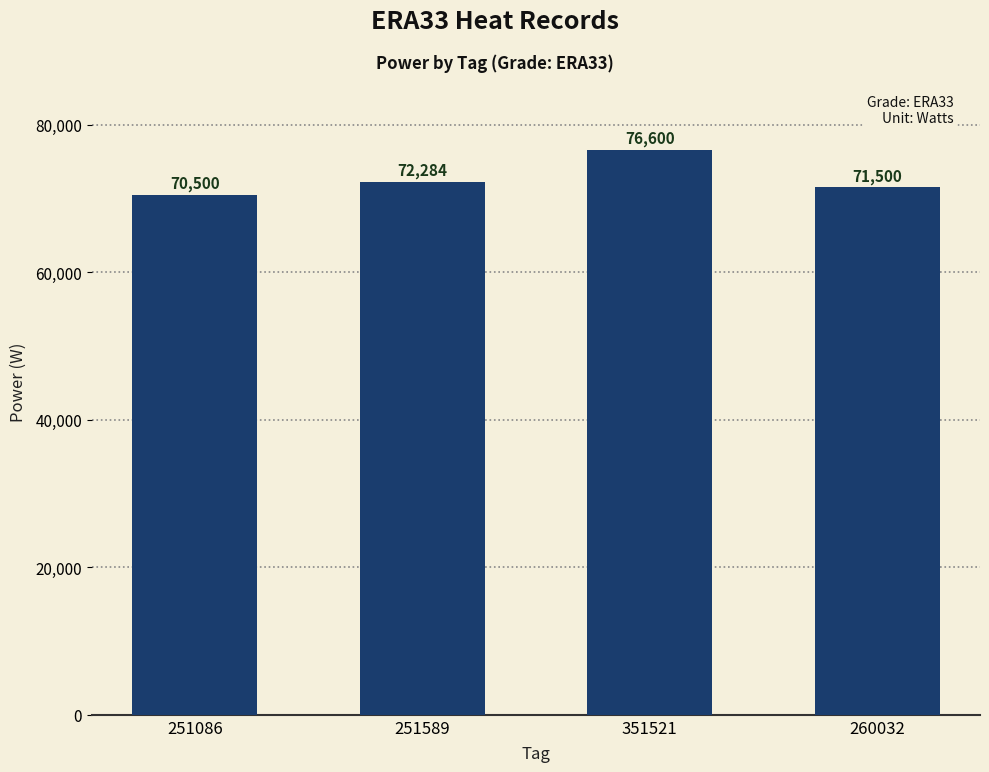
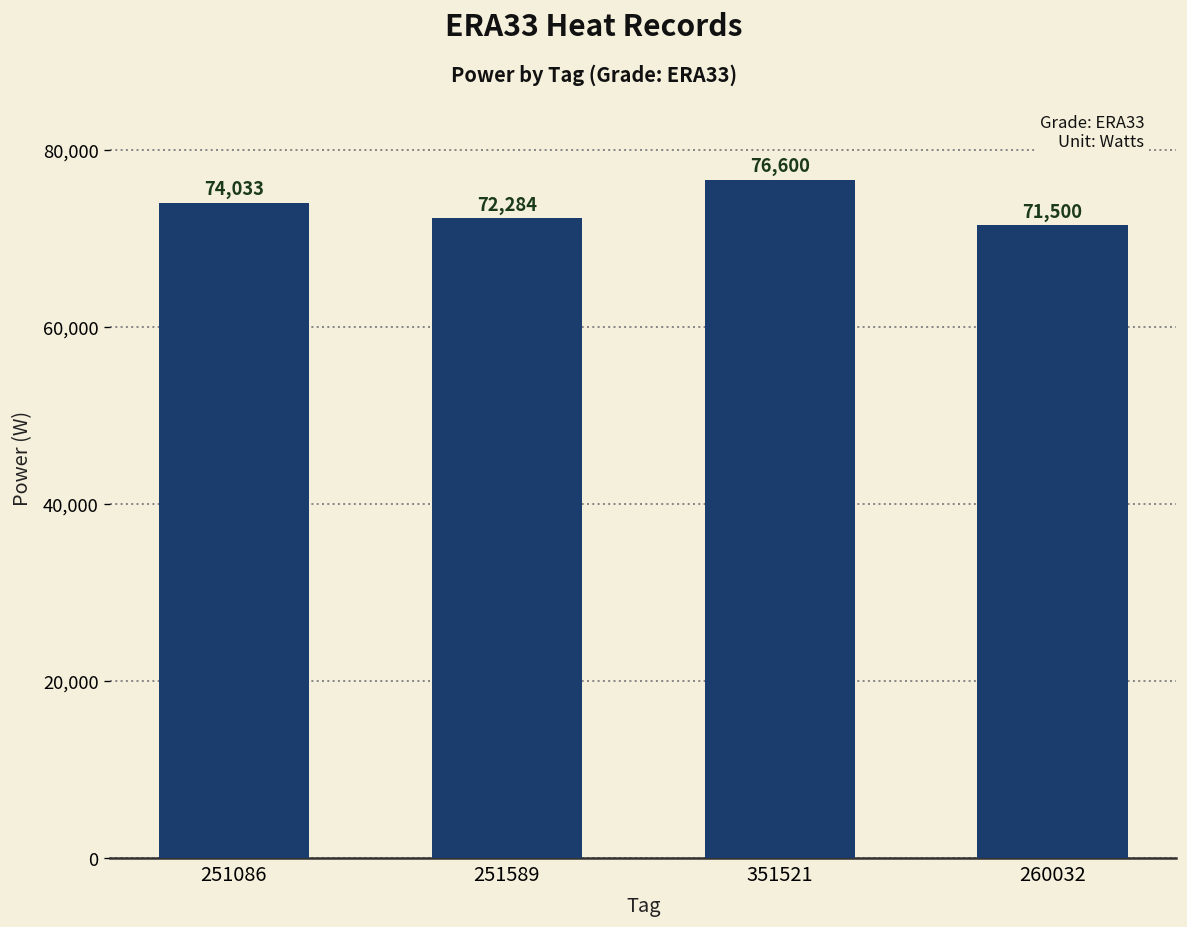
  {
-   "251086": "70,500",
+   "251086": "74,033",
    "251589": "72,284",
    "351521": "76,600",
    "260032": "71,500"
  }
